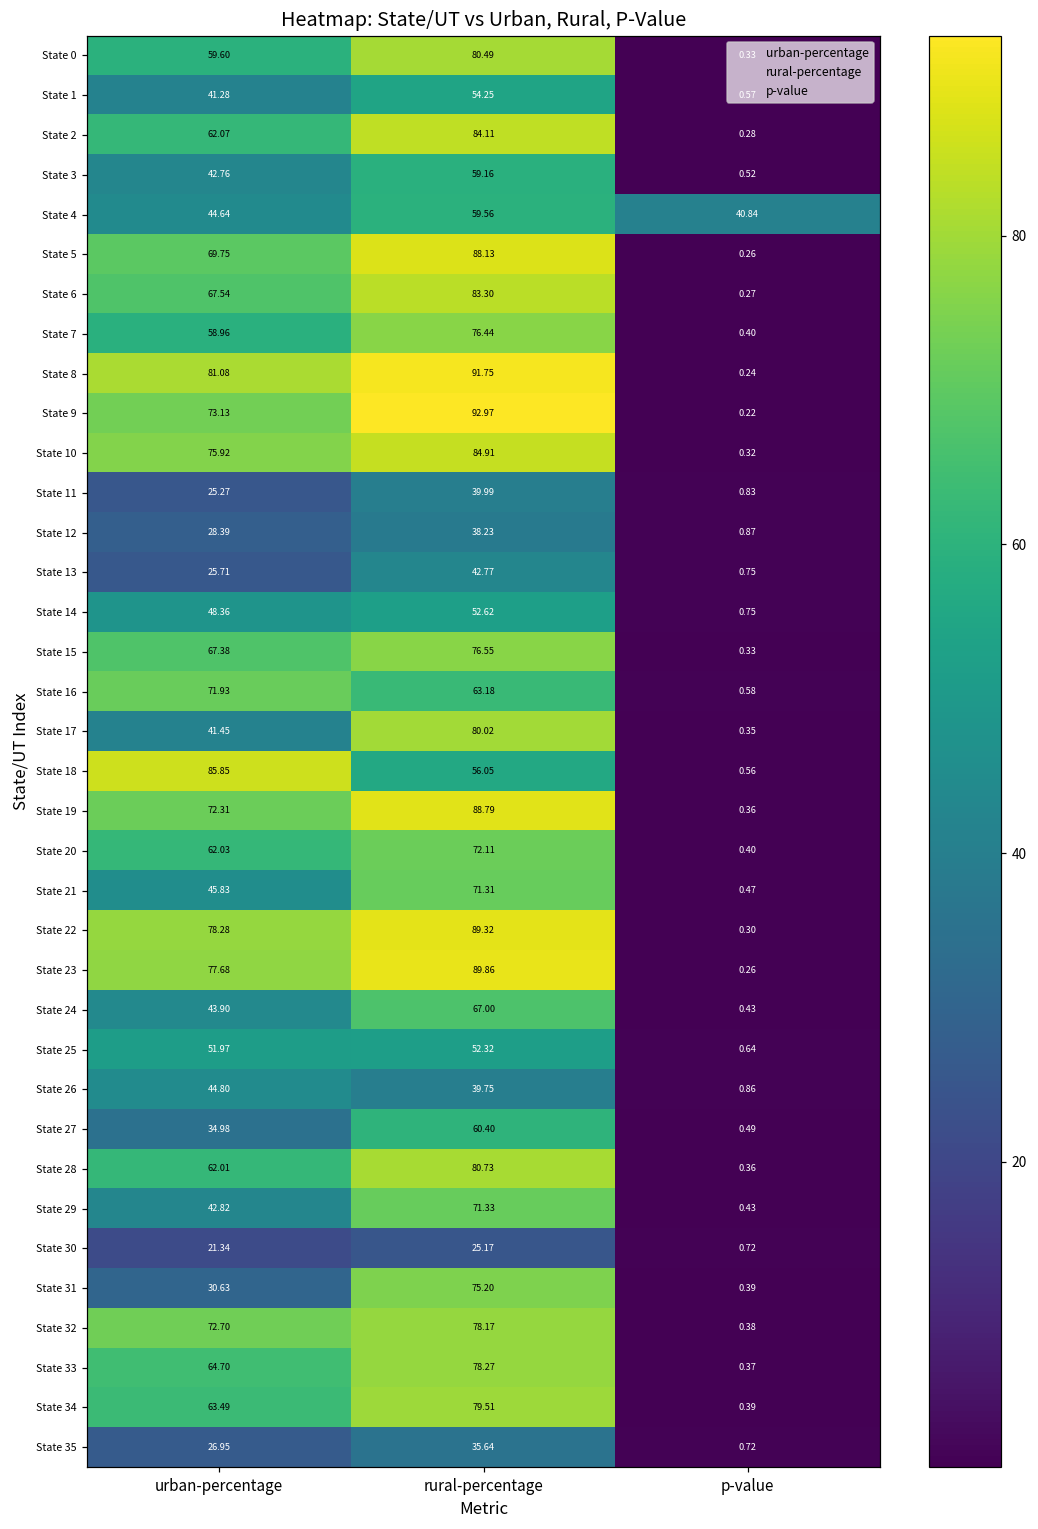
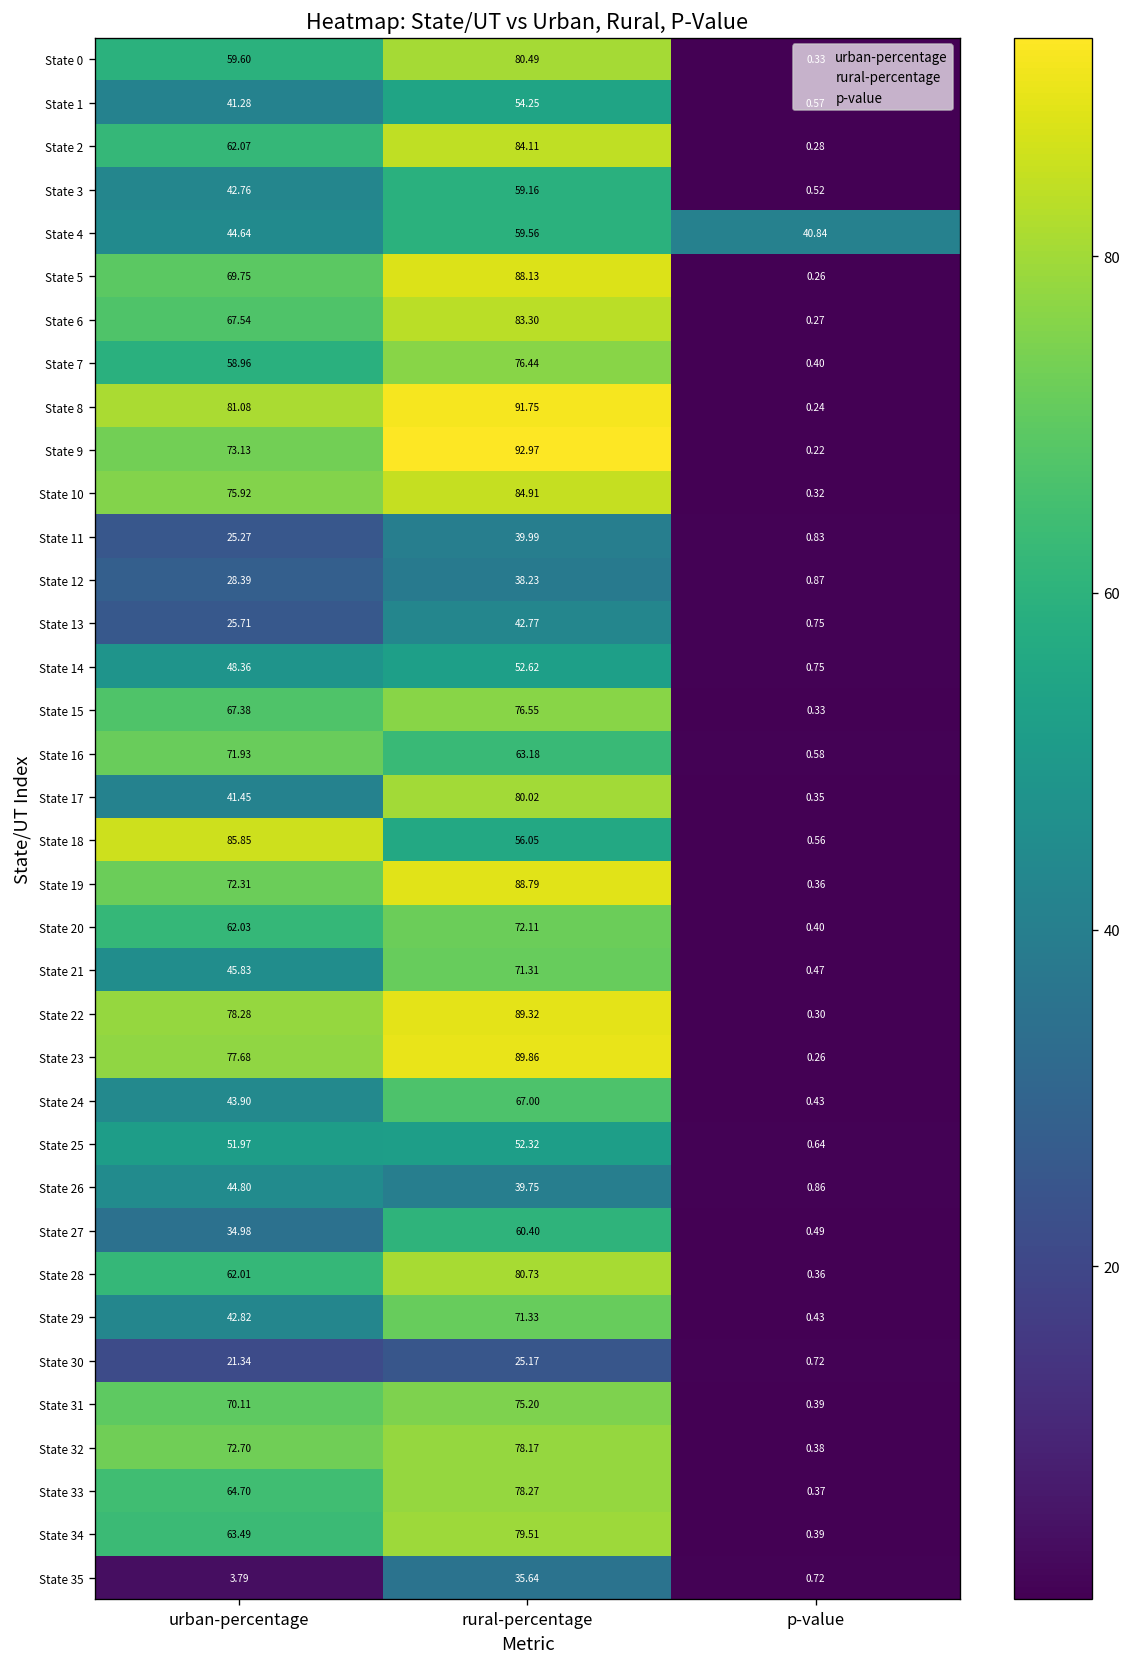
  {
    "State 0": {
      "urban-percentage": 59.60,
      "rural-percentage": 80.49
    },
    "State 1": {
      "urban-percentage": 41.28,
      "rural-percentage": 54.25
    },
    "State 2": {
      "urban-percentage": 62.07,
      "rural-percentage": 84.11,
      "p-value": 0.28
    },
    "State 3": {
      "urban-percentage": 42.76,
      "rural-percentage": 59.16,
      "p-value": 0.52
    },
    "State 4": {
      "urban-percentage": 44.64,
      "rural-percentage": 59.56,
      "p-value": 40.84
    },
    "State 5": {
      "urban-percentage": 69.75,
      "rural-percentage": 88.13,
      "p-value": 0.26
    },
    "State 6": {
      "urban-percentage": 67.54,
      "rural-percentage": 83.30,
      "p-value": 0.27
    },
    "State 7": {
      "urban-percentage": 58.96,
      "rural-percentage": 76.44,
      "p-value": 0.40
    },
    "State 8": {
      "urban-percentage": 81.08,
      "rural-percentage": 91.75,
      "p-value": 0.24
    },
    "State 9": {
      "urban-percentage": 73.13,
      "rural-percentage": 92.97,
      "p-value": 0.22
    },
    "State 10": {
      "urban-percentage": 75.92,
      "rural-percentage": 84.91,
      "p-value": 0.32
    },
    "State 11": {
      "urban-percentage": 25.27,
      "rural-percentage": 39.99,
      "p-value": 0.83
    },
    "State 12": {
      "urban-percentage": 28.39,
      "rural-percentage": 38.23,
      "p-value": 0.87
    },
    "State 13": {
      "urban-percentage": 25.71,
      "rural-percentage": 42.77,
      "p-value": 0.75
    },
    "State 14": {
      "urban-percentage": 48.36,
      "rural-percentage": 52.62,
      "p-value": 0.75
    },
    "State 15": {
      "urban-percentage": 67.38,
      "rural-percentage": 76.55,
      "p-value": 0.33
    },
    "State 16": {
      "urban-percentage": 71.93,
      "rural-percentage": 63.18,
      "p-value": 0.58
    },
    "State 17": {
      "urban-percentage": 41.45,
      "rural-percentage": 80.02,
      "p-value": 0.35
    },
    "State 18": {
      "urban-percentage": 85.85,
      "rural-percentage": 56.05,
      "p-value": 0.56
    },
    "State 19": {
      "urban-percentage": 72.31,
      "rural-percentage": 88.79,
      "p-value": 0.36
    },
    "State 20": {
      "urban-percentage": 62.03,
      "rural-percentage": 72.11,
      "p-value": 0.40
    },
    "State 21": {
      "urban-percentage": 45.83,
      "rural-percentage": 71.31,
      "p-value": 0.47
    },
    "State 22": {
      "urban-percentage": 78.28,
      "rural-percentage": 89.32,
      "p-value": 0.30
    },
    "State 23": {
      "urban-percentage": 77.68,
      "rural-percentage": 89.86,
      "p-value": 0.26
    },
    "State 24": {
      "urban-percentage": 43.90,
      "rural-percentage": 67.00,
      "p-value": 0.43
    },
    "State 25": {
      "urban-percentage": 51.97,
      "rural-percentage": 52.32,
      "p-value": 0.64
    },
    "State 26": {
      "urban-percentage": 44.80,
      "rural-percentage": 39.75,
      "p-value": 0.86
    },
    "State 27": {
      "urban-percentage": 34.98,
      "rural-percentage": 60.40,
      "p-value": 0.49
    },
    "State 28": {
      "urban-percentage": 62.01,
      "rural-percentage": 80.73,
      "p-value": 0.36
    },
    "State 29": {
      "urban-percentage": 42.82,
      "rural-percentage": 71.33,
      "p-value": 0.43
    },
    "State 30": {
      "urban-percentage": 21.34,
      "rural-percentage": 25.17,
      "p-value": 0.72
    },
    "State 31": {
-     "urban-percentage": 30.63,
+     "urban-percentage": 70.11,
      "rural-percentage": 75.20,
      "p-value": 0.39
    },
    "State 32": {
      "urban-percentage": 72.70,
      "rural-percentage": 78.17,
      "p-value": 0.38
    },
    "State 33": {
      "urban-percentage": 64.70,
      "rural-percentage": 78.27,
      "p-value": 0.37
    },
    "State 34": {
      "urban-percentage": 63.49,
      "rural-percentage": 79.51,
      "p-value": 0.39
    },
    "State 35": {
-     "urban-percentage": 26.95,
+     "urban-percentage": 3.79,
      "rural-percentage": 35.64,
      "p-value": 0.72
    }
  }
